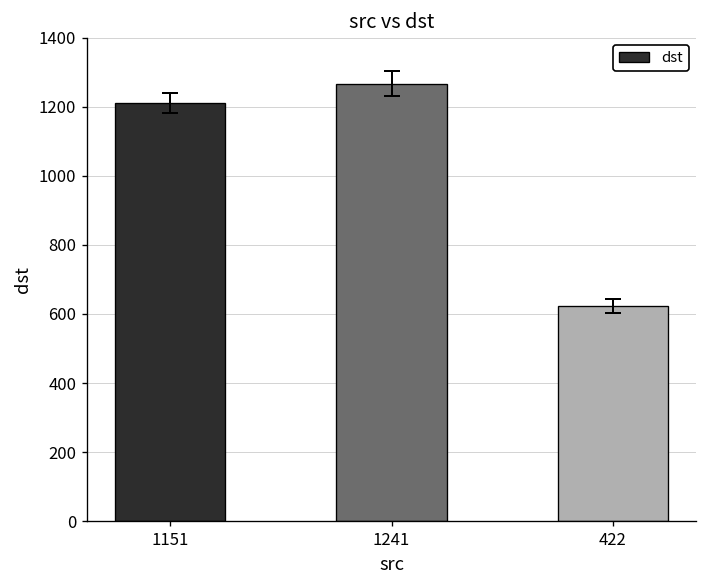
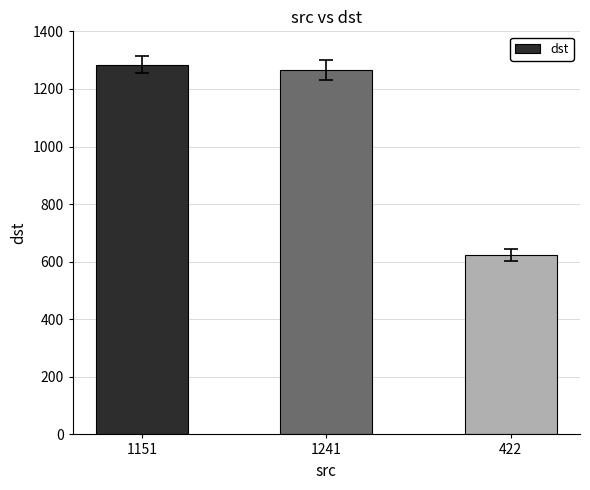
  {
    "dst": {
-     "1151": 1210,
+     "1151": 1280,
      "1241": 1270,
      "422": 620
    }
  }
